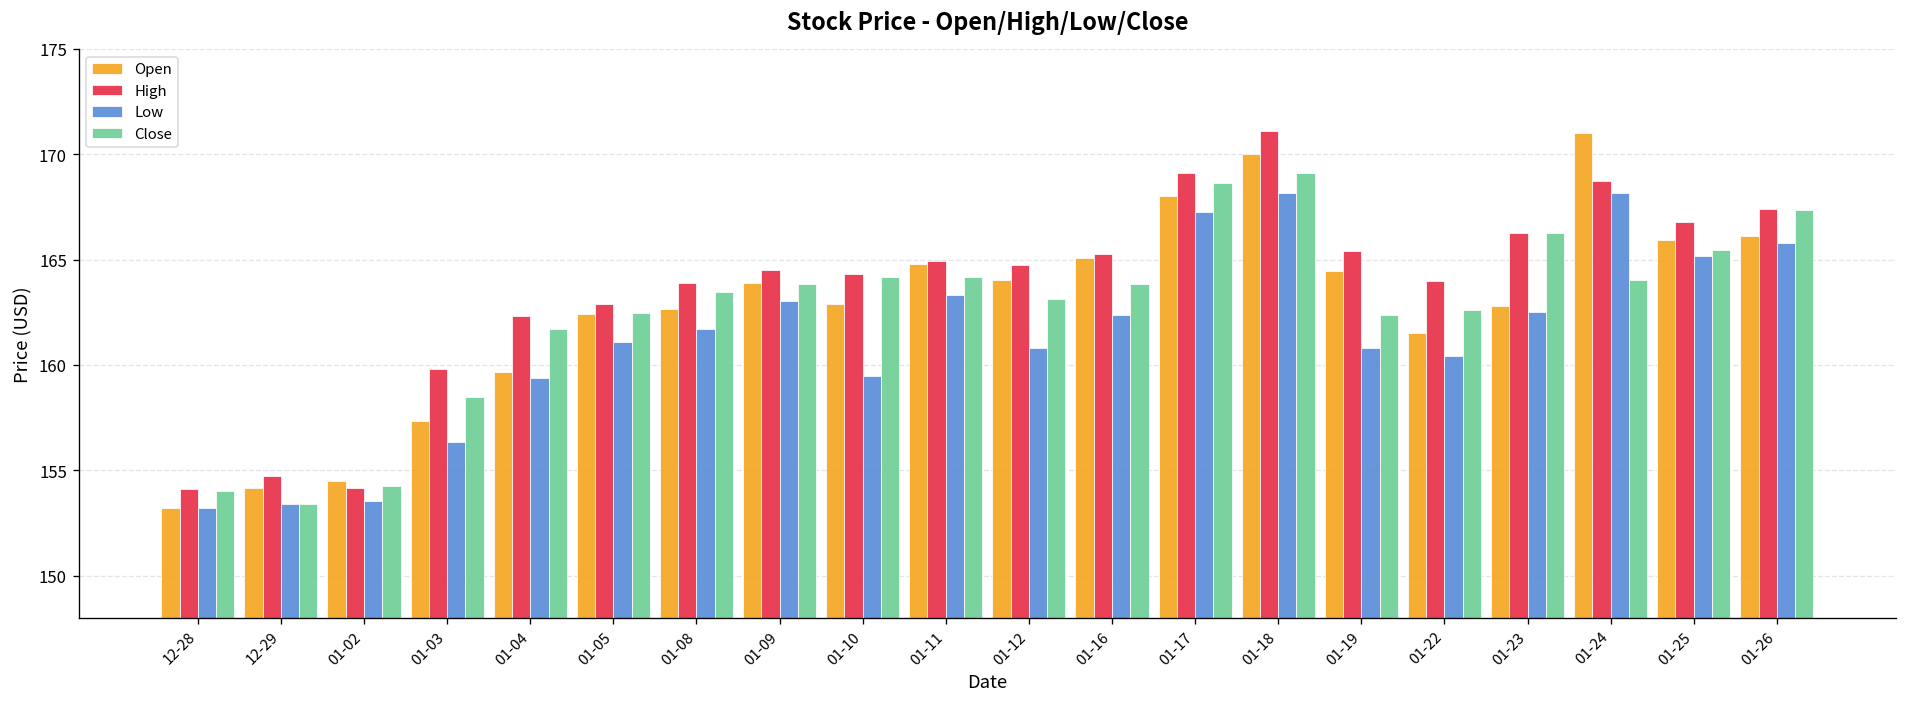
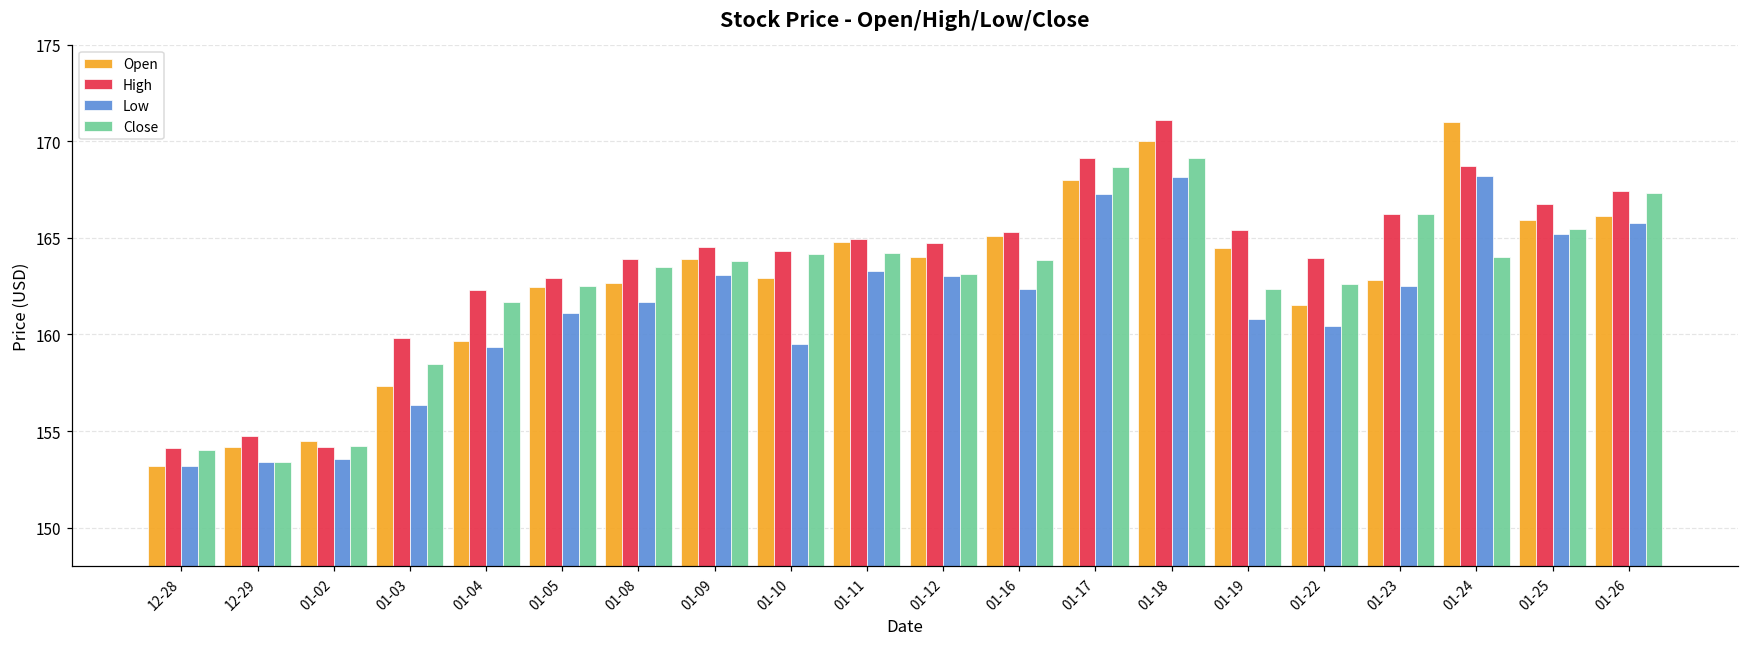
  {
    "Open": {
      "12-28": 153.2,
      "12-29": 154.2,
      "01-02": 154.5,
      "01-03": 157.3,
      "01-04": 159.6,
      "01-05": 162.4,
      "01-08": 162.7,
      "01-09": 163.9,
      "01-10": 162.9,
      "01-11": 164.8,
      "01-12": 164.0,
      "01-16": 165.1,
      "01-17": 168.0,
      "01-18": 170.0,
      "01-19": 164.5,
      "01-22": 161.5,
      "01-23": 162.8,
      "01-24": 171.0,
      "01-25": 165.9,
      "01-26": 166.1
    },
    "High": {
      "12-28": 154.1,
      "12-29": 154.7,
      "01-02": 154.2,
      "01-03": 159.8,
      "01-04": 162.3,
      "01-05": 162.9,
      "01-08": 163.9,
      "01-09": 164.5,
      "01-10": 164.3,
      "01-11": 164.9,
      "01-12": 164.7,
      "01-16": 165.3,
      "01-17": 169.1,
      "01-18": 171.1,
      "01-19": 165.4,
      "01-22": 164.0,
      "01-23": 166.3,
      "01-24": 168.7,
      "01-25": 166.8,
      "01-26": 167.4
    },
    "Low": {
      "12-28": 153.2,
      "12-29": 153.4,
      "01-02": 153.5,
      "01-03": 156.3,
      "01-04": 159.4,
      "01-05": 161.1,
      "01-08": 161.7,
      "01-09": 163.1,
      "01-10": 159.5,
      "01-11": 163.3,
-     "01-12": 160.8,
+     "01-12": 163.0,
      "01-16": 162.4,
      "01-17": 167.3,
      "01-18": 168.1,
      "01-19": 160.8,
      "01-22": 160.4,
      "01-23": 162.5,
      "01-24": 168.2,
      "01-25": 165.2,
      "01-26": 165.8
    },
    "Close": {
      "12-28": 154.0,
      "12-29": 153.4,
      "01-02": 154.3,
      "01-03": 158.5,
      "01-04": 161.7,
      "01-05": 162.5,
      "01-08": 163.5,
      "01-09": 163.8,
      "01-10": 164.2,
      "01-11": 164.2,
      "01-12": 163.1,
      "01-16": 163.9,
      "01-17": 168.6,
      "01-18": 169.1,
      "01-19": 162.4,
      "01-22": 162.6,
      "01-23": 166.3,
      "01-24": 164.0,
      "01-25": 165.5,
      "01-26": 167.3
    }
  }
